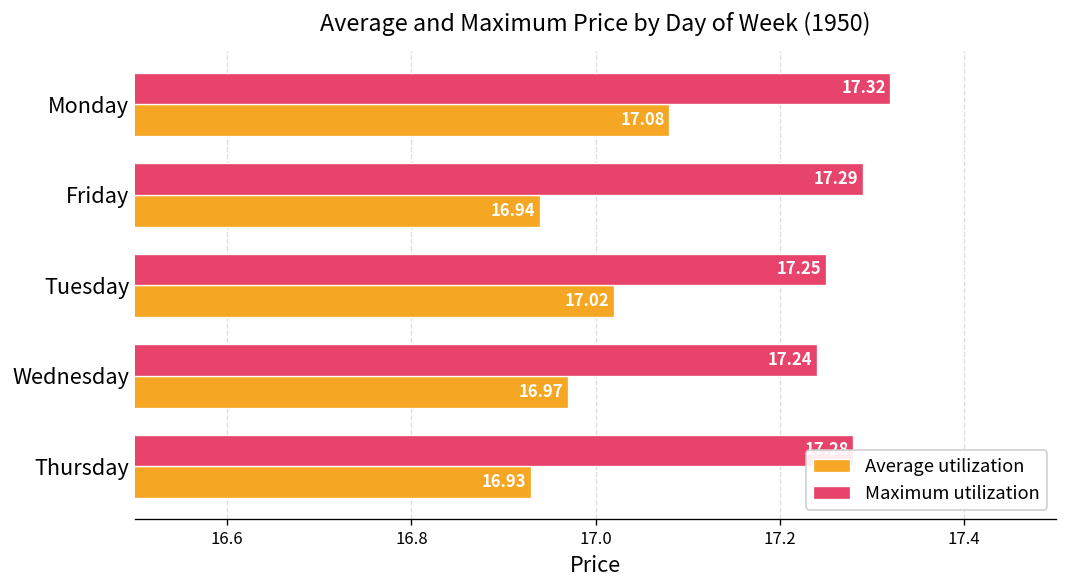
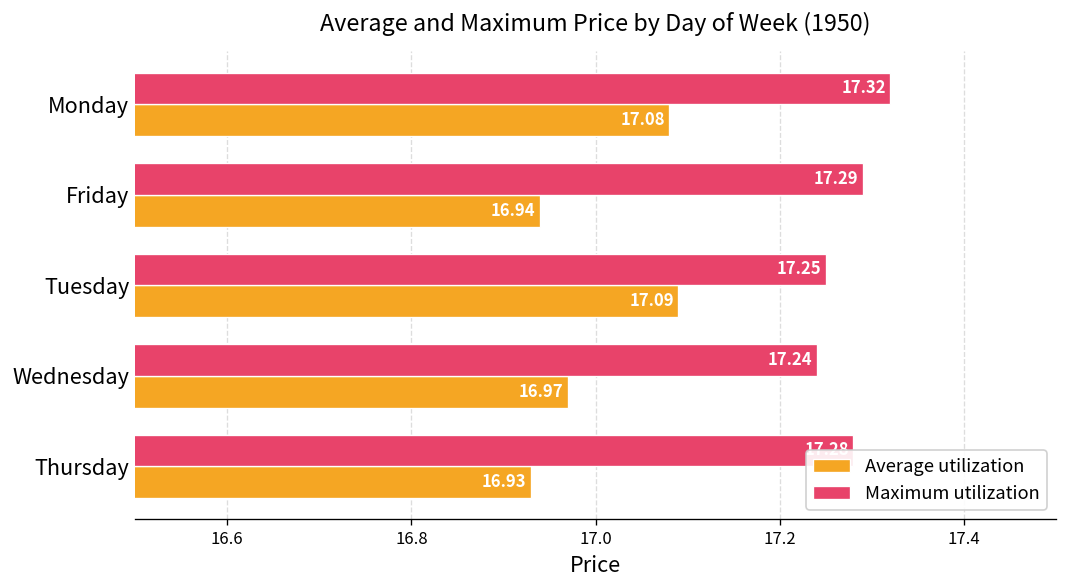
  {
    "Average utilization": {
      "Monday": 17.08,
      "Friday": 16.94,
-     "Tuesday": 17.02,
+     "Tuesday": 17.09,
      "Wednesday": 16.97,
      "Thursday": 16.93
    },
    "Maximum utilization": {
      "Monday": 17.32,
      "Friday": 17.29,
      "Tuesday": 17.25,
      "Wednesday": 17.24
    }
  }
